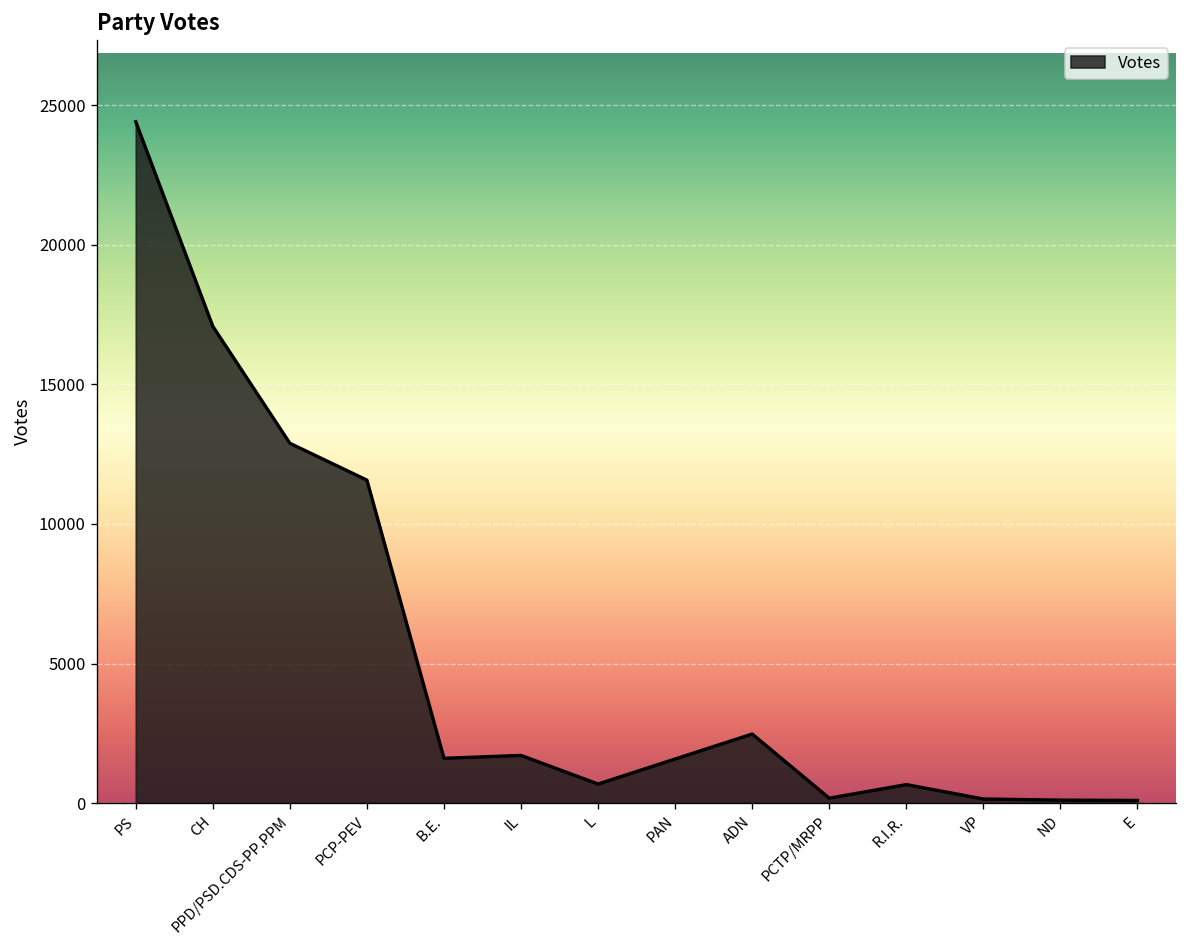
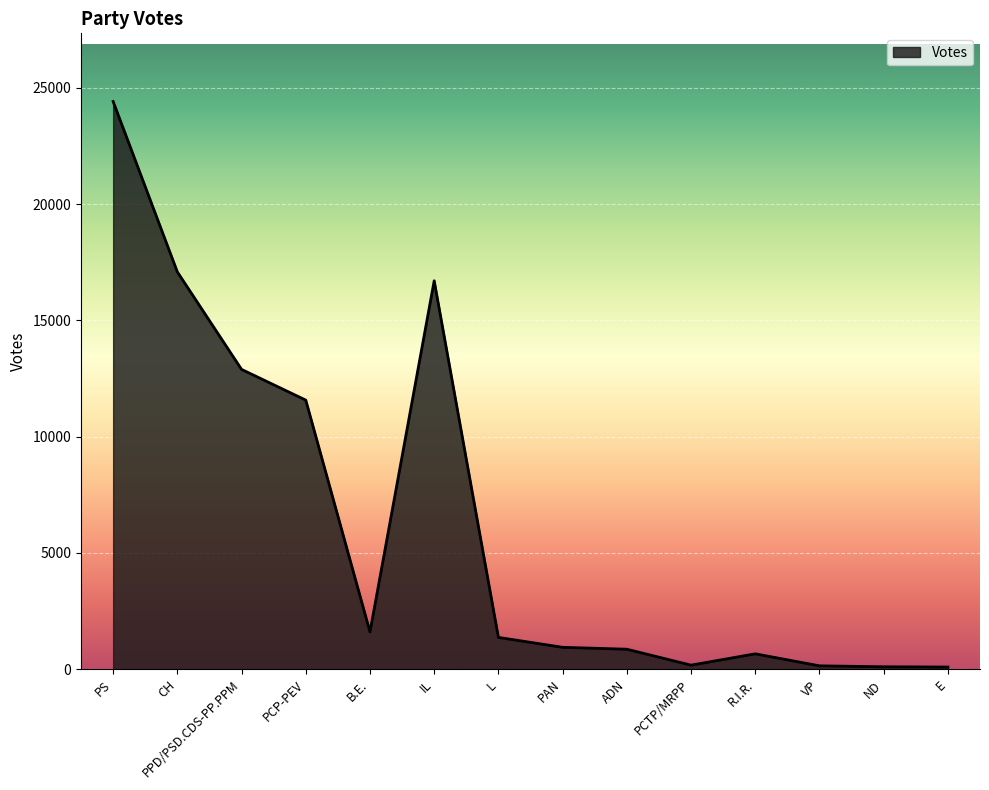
  {
    "PS": 24400,
    "CH": 17100,
    "PPD/PSD.CDS-PP.PPM": 12900,
    "PCP-PEV": 11600,
    "B.E.": 1600,
-   "IL": 1700,
-   "L": 700,
-   "PAN": 1600,
-   "ADN": 2500,
+   "IL": 16700,
+   "L": 1400,
+   "PAN": 900,
+   "ADN": 900,
    "PCTP/MRPP": 200,
    "R.I.R.": 700,
    "VP": 100,
    "ND": 100,
    "E": 100
  }
